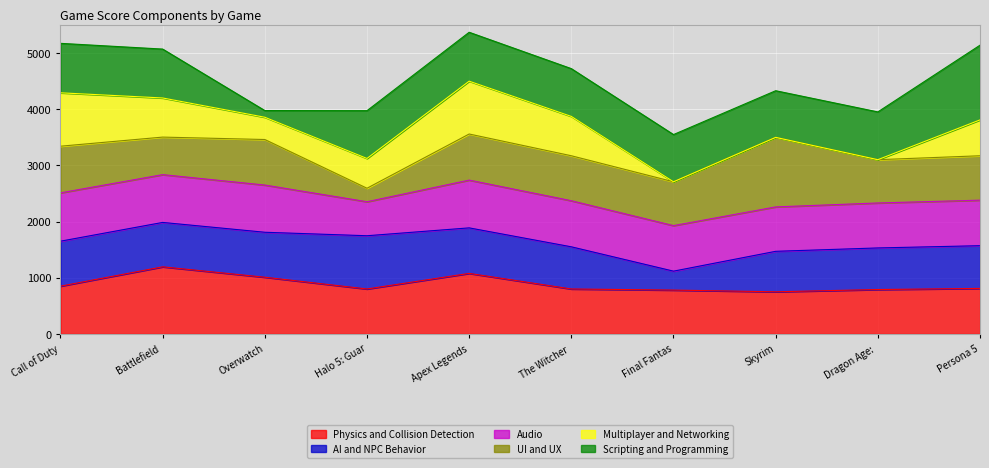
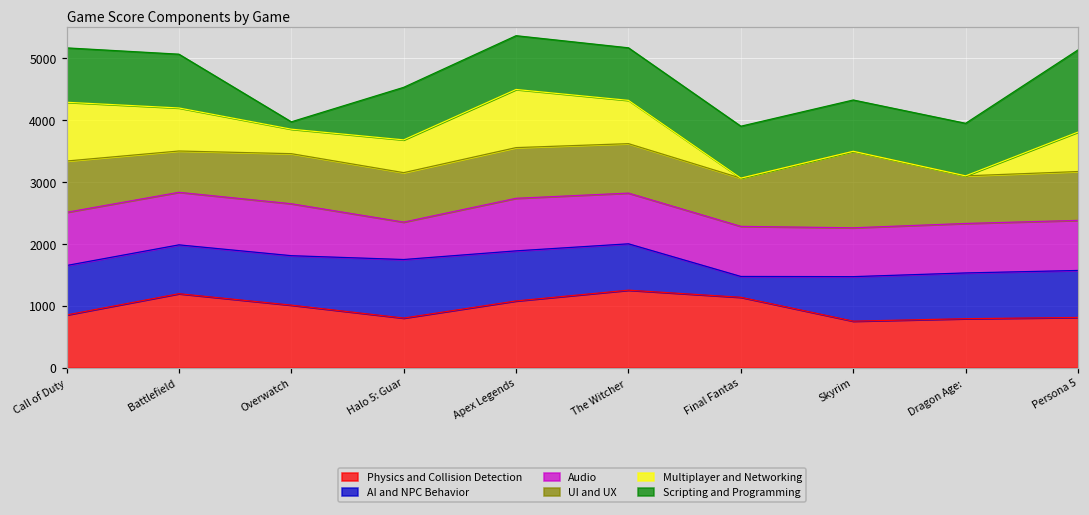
  {
    "Physics and Collision Detection": {
      "Call of Duty": 900,
      "Battlefield": 1200,
      "Overwatch": 1000,
      "Halo 5: Guar": 800,
      "Apex Legends": 1100,
-     "The Witcher": 800,
-     "Final Fantas": 800,
+     "The Witcher": 1300,
+     "Final Fantas": 1100,
      "Skyrim": 800,
      "Dragon Age:": 800,
      "Persona 5": 800
    },
    "AI and NPC Behavior": {
      "Call of Duty": 800,
      "Battlefield": 800,
      "Overwatch": 800,
      "Halo 5: Guar": 900,
      "Apex Legends": 800,
      "The Witcher": 800,
      "Final Fantas": 300,
      "Skyrim": 700,
      "Dragon Age:": 700,
      "Persona 5": 800
    },
    "Audio": {
      "Call of Duty": 900,
      "Battlefield": 900,
      "Overwatch": 800,
      "Halo 5: Guar": 600,
      "Apex Legends": 900,
      "The Witcher": 800,
      "Final Fantas": 800,
      "Skyrim": 800,
      "Dragon Age:": 800,
      "Persona 5": 800
    },
    "UI and UX": {
      "Call of Duty": 800,
      "Battlefield": 700,
      "Overwatch": 800,
-     "Halo 5: Guar": 200,
+     "Halo 5: Guar": 800,
      "Apex Legends": 800,
      "The Witcher": 800,
      "Persona 5": 800
    },
    "Multiplayer and Networking": {
      "Call of Duty": 1000,
      "Battlefield": 700,
      "Overwatch": 400,
      "Halo 5: Guar": 500,
      "Apex Legends": 900,
      "The Witcher": 700,
      "Persona 5": 600
    },
    "Scripting and Programming": {
      "Call of Duty": 900,
      "Battlefield": 900,
      "Overwatch": 100,
      "Halo 5: Guar": 900,
      "Apex Legends": 900,
      "The Witcher": 900,
      "Final Fantas": 800,
      "Skyrim": 800,
      "Dragon Age:": 900,
      "Persona 5": 1300
    }
  }
